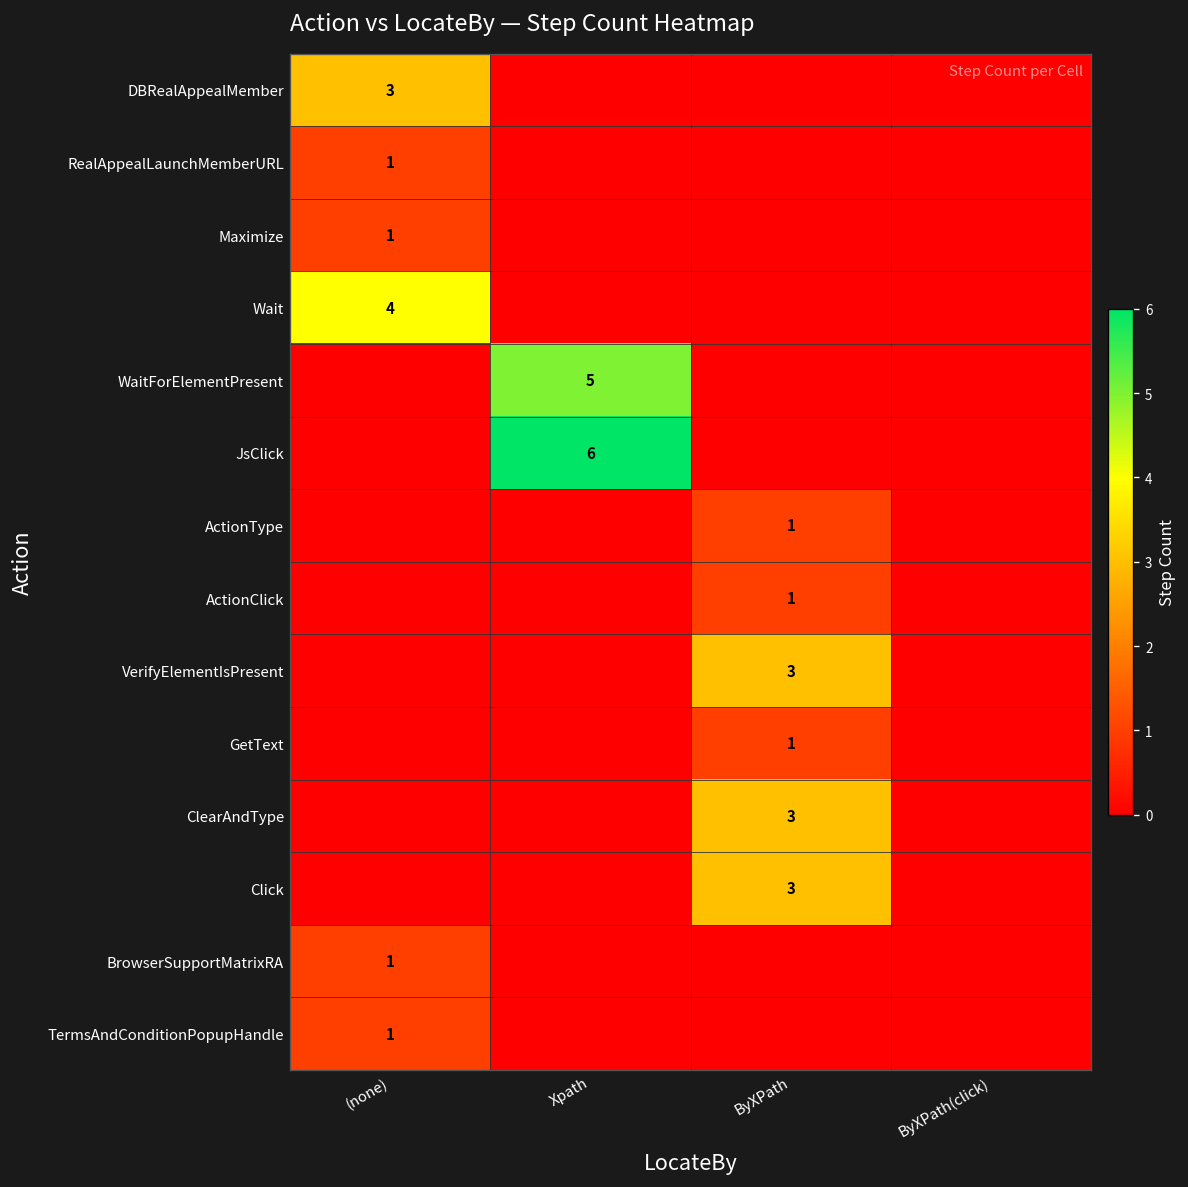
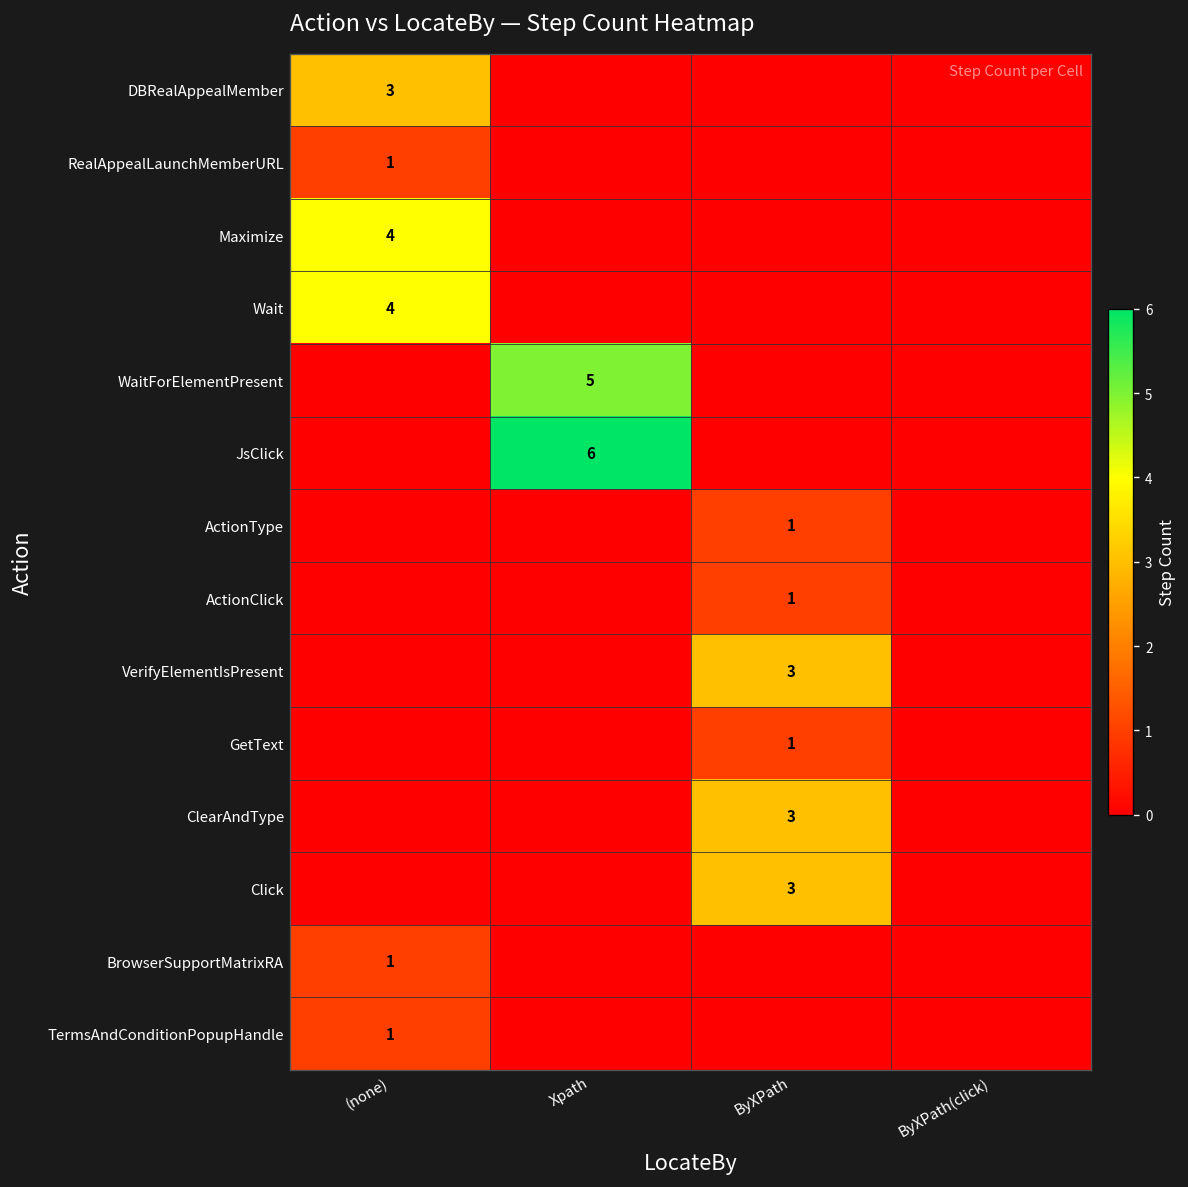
  {
    "DBRealAppealMember": {
      "(none)": 3
    },
    "RealAppealLaunchMemberURL": {
      "(none)": 1
    },
    "Maximize": {
-     "(none)": 1
+     "(none)": 4
    },
    "Wait": {
      "(none)": 4
    },
    "WaitForElementPresent": {
      "Xpath": 5
    },
    "JsClick": {
      "Xpath": 6
    },
    "ActionType": {
      "ByXPath": 1
    },
    "ActionClick": {
      "ByXPath": 1
    },
    "VerifyElementIsPresent": {
      "ByXPath": 3
    },
    "GetText": {
      "ByXPath": 1
    },
    "ClearAndType": {
      "ByXPath": 3
    },
    "Click": {
      "ByXPath": 3
    },
    "BrowserSupportMatrixRA": {
      "(none)": 1
    },
    "TermsAndConditionPopupHandle": {
      "(none)": 1
    }
  }
